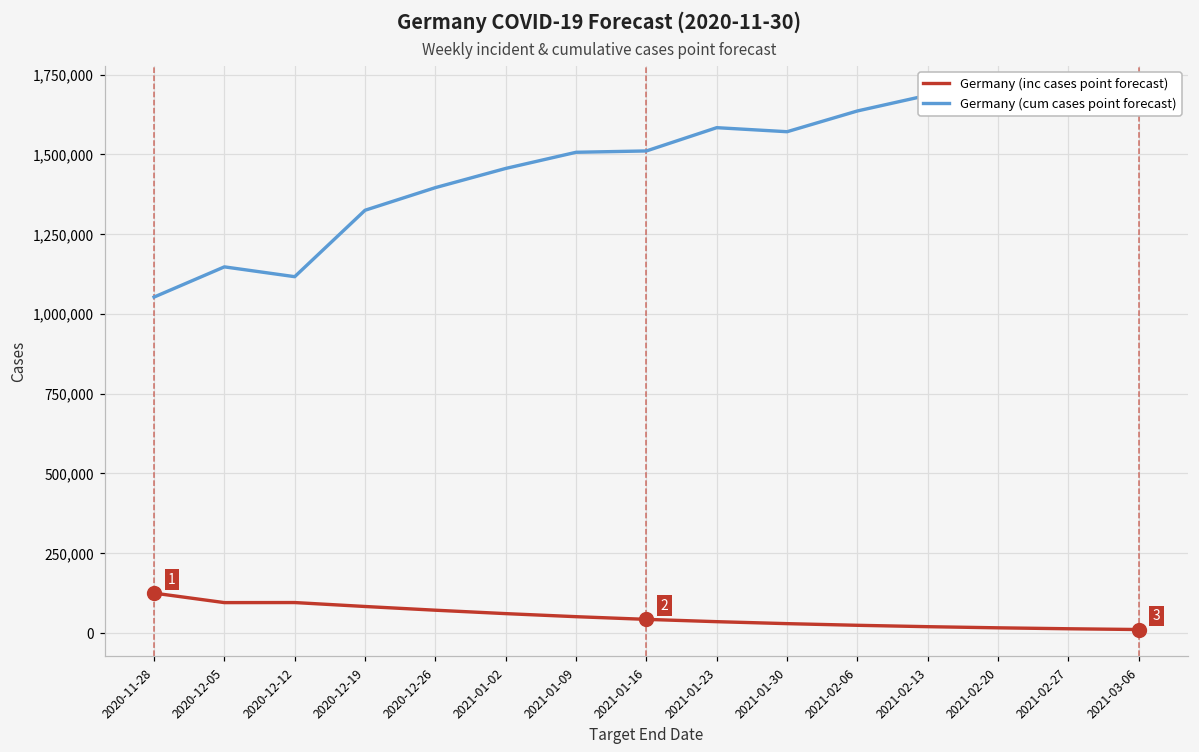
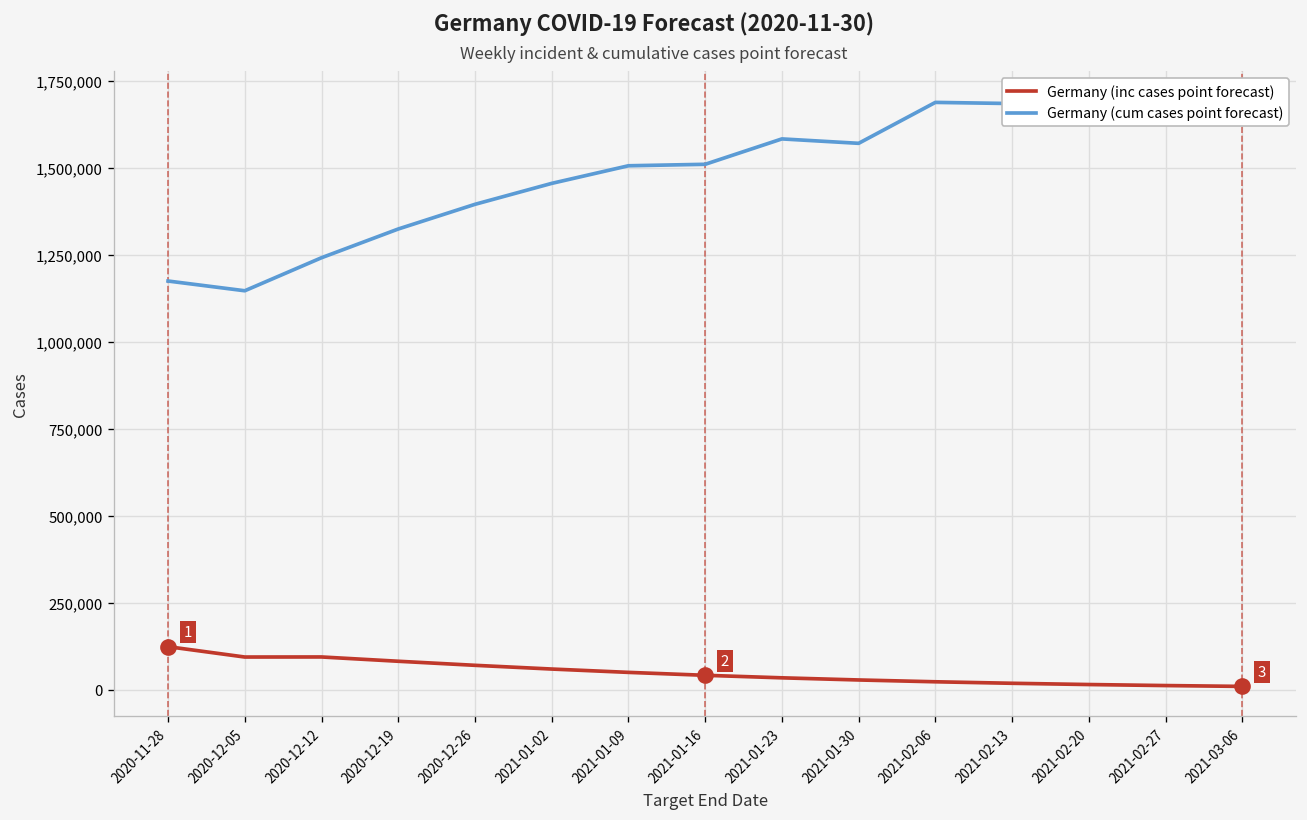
  {
    "Germany (cum cases point forecast)": {
-     "2020-11-28": "1,050,000",
+     "2020-11-28": "1,180,000",
      "2020-12-05": "1,150,000",
-     "2020-12-12": "1,120,000",
+     "2020-12-12": "1,240,000",
      "2020-12-19": "1,320,000",
      "2020-12-26": "1,400,000",
      "2021-01-02": "1,460,000",
      "2021-01-09": "1,510,000",
      "2021-01-16": "1,510,000",
      "2021-01-23": "1,580,000",
      "2021-01-30": "1,570,000",
-     "2021-02-06": "1,640,000"
+     "2021-02-06": "1,690,000"
    }
  }
